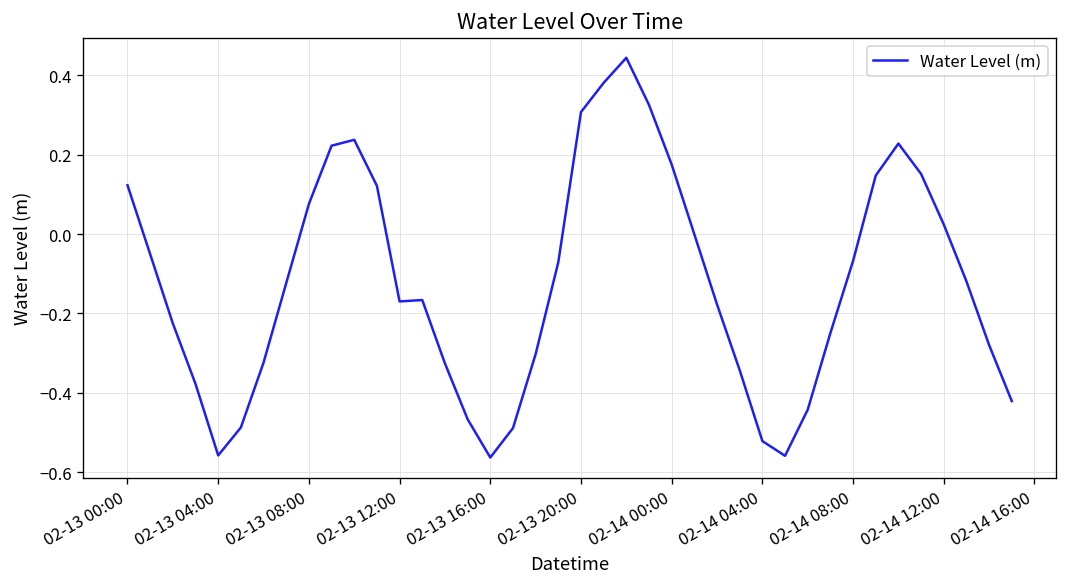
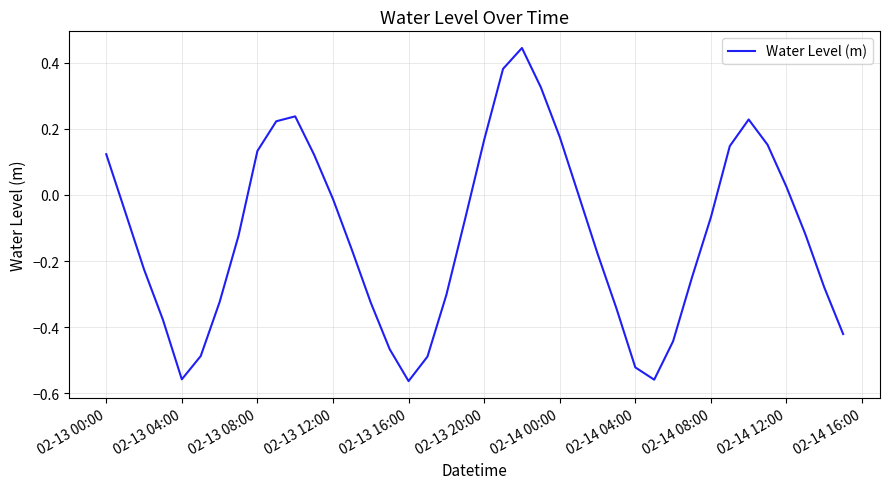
  {
    "02-13 00:00": 0.12,
    "02-13 04:00": -0.56,
-   "02-13 08:00": 0.08,
-   "02-13 12:00": -0.17,
+   "02-13 08:00": 0.13,
+   "02-13 12:00": -0.01,
    "02-13 16:00": -0.56,
-   "02-13 20:00": 0.31,
+   "02-13 20:00": 0.17,
    "02-14 00:00": 0.18,
    "02-14 04:00": -0.52,
    "02-14 08:00": -0.07,
    "02-14 12:00": 0.02
  }
